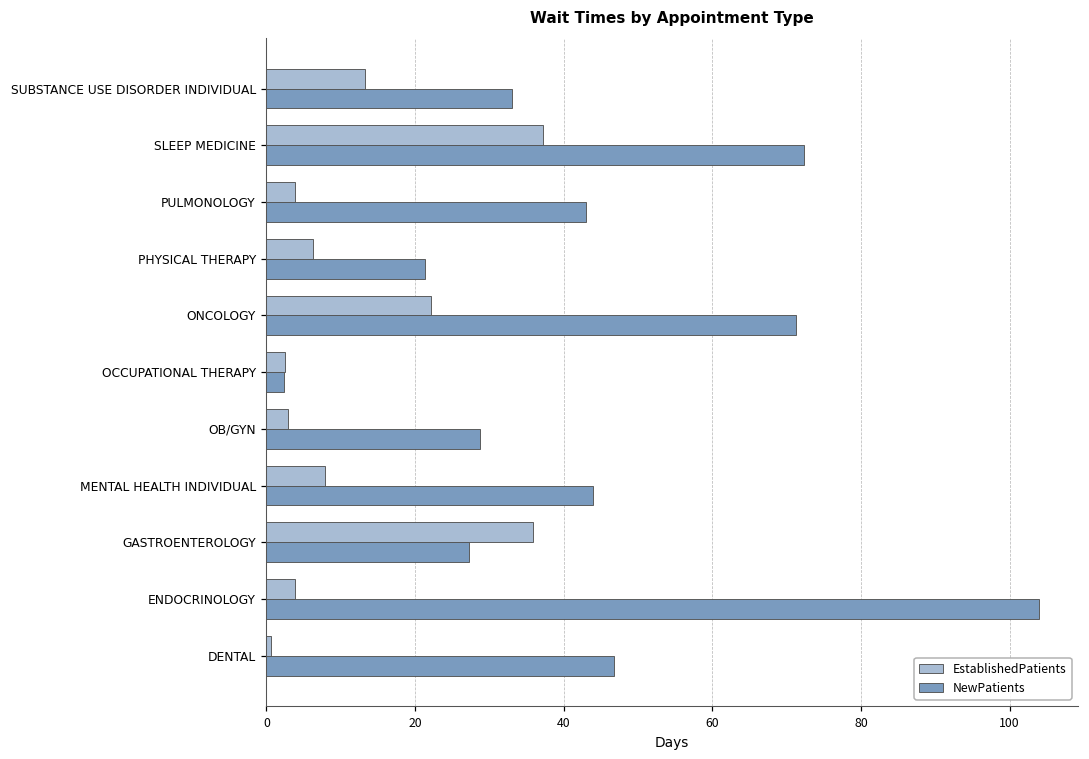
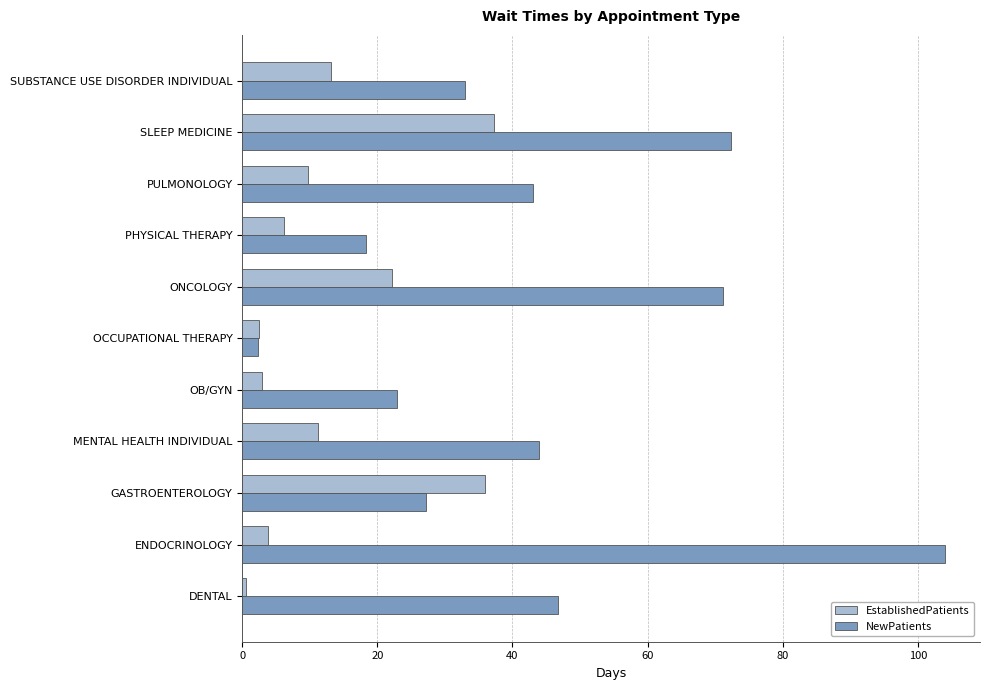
  {
    "EstablishedPatients": {
      "SUBSTANCE USE DISORDER INDIVIDUAL": 13,
      "SLEEP MEDICINE": 37,
-     "PULMONOLOGY": 4,
+     "PULMONOLOGY": 10,
      "PHYSICAL THERAPY": 6,
      "ONCOLOGY": 22,
      "OCCUPATIONAL THERAPY": 3,
      "OB/GYN": 3,
-     "MENTAL HEALTH INDIVIDUAL": 8,
+     "MENTAL HEALTH INDIVIDUAL": 11,
      "GASTROENTEROLOGY": 36,
      "ENDOCRINOLOGY": 4,
      "DENTAL": 1
    },
    "NewPatients": {
      "SUBSTANCE USE DISORDER INDIVIDUAL": 33,
      "SLEEP MEDICINE": 72,
      "PULMONOLOGY": 43,
-     "PHYSICAL THERAPY": 21,
+     "PHYSICAL THERAPY": 18,
      "ONCOLOGY": 71,
      "OCCUPATIONAL THERAPY": 2,
-     "OB/GYN": 29,
+     "OB/GYN": 23,
      "MENTAL HEALTH INDIVIDUAL": 44,
      "GASTROENTEROLOGY": 27,
      "ENDOCRINOLOGY": 104,
      "DENTAL": 47
    }
  }
